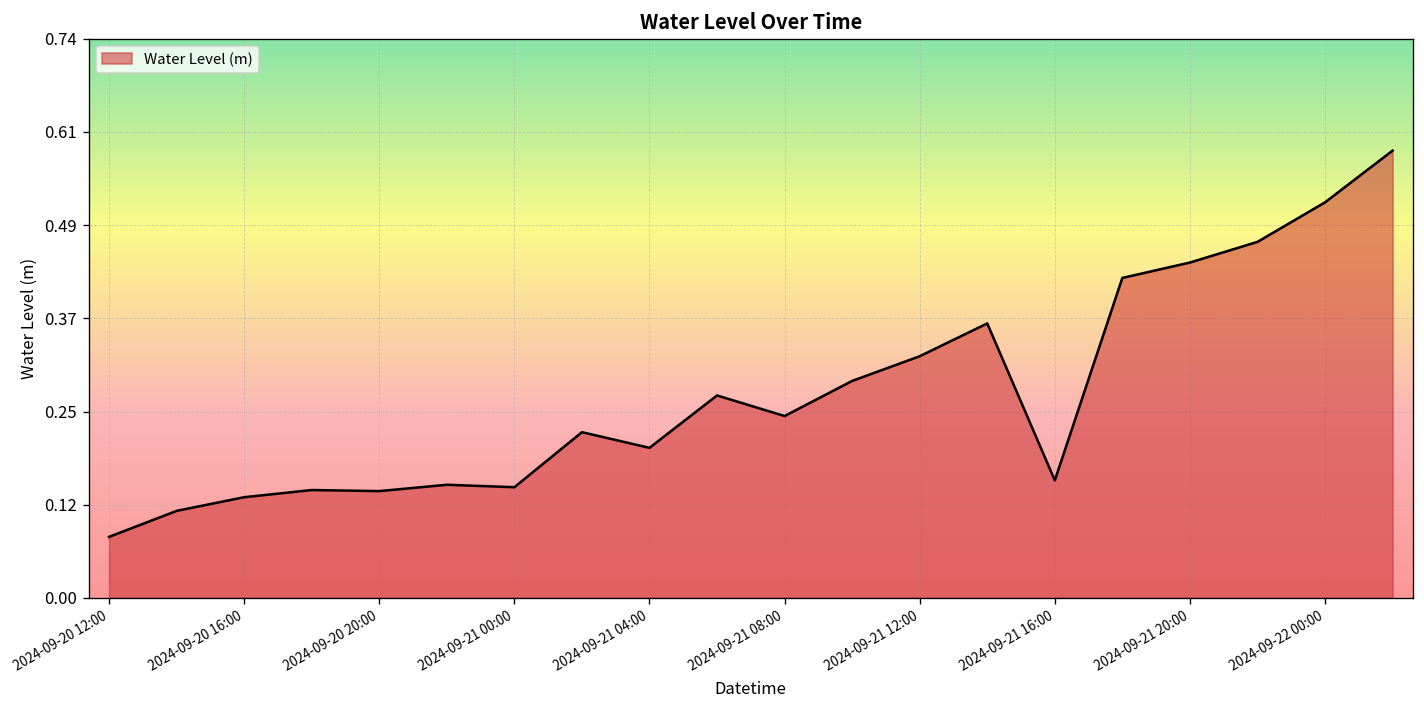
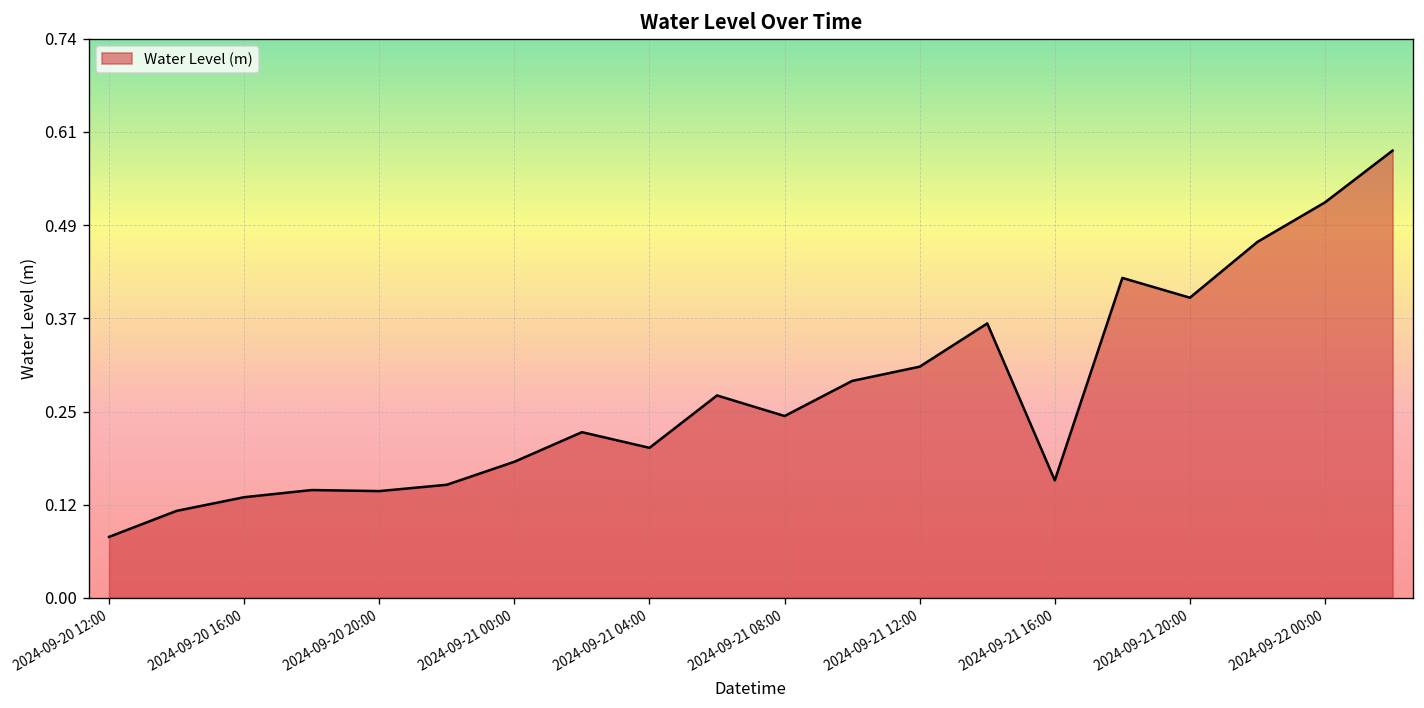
  {
    "2024-09-20 12:00": 0.08,
    "2024-09-20 16:00": 0.13,
    "2024-09-20 20:00": 0.14,
-   "2024-09-21 00:00": 0.15,
+   "2024-09-21 00:00": 0.18,
    "2024-09-21 04:00": 0.20,
    "2024-09-21 08:00": 0.24,
-   "2024-09-21 12:00": 0.32,
+   "2024-09-21 12:00": 0.30,
    "2024-09-21 16:00": 0.15,
-   "2024-09-21 20:00": 0.44,
+   "2024-09-21 20:00": 0.40,
    "2024-09-22 00:00": 0.52
  }
